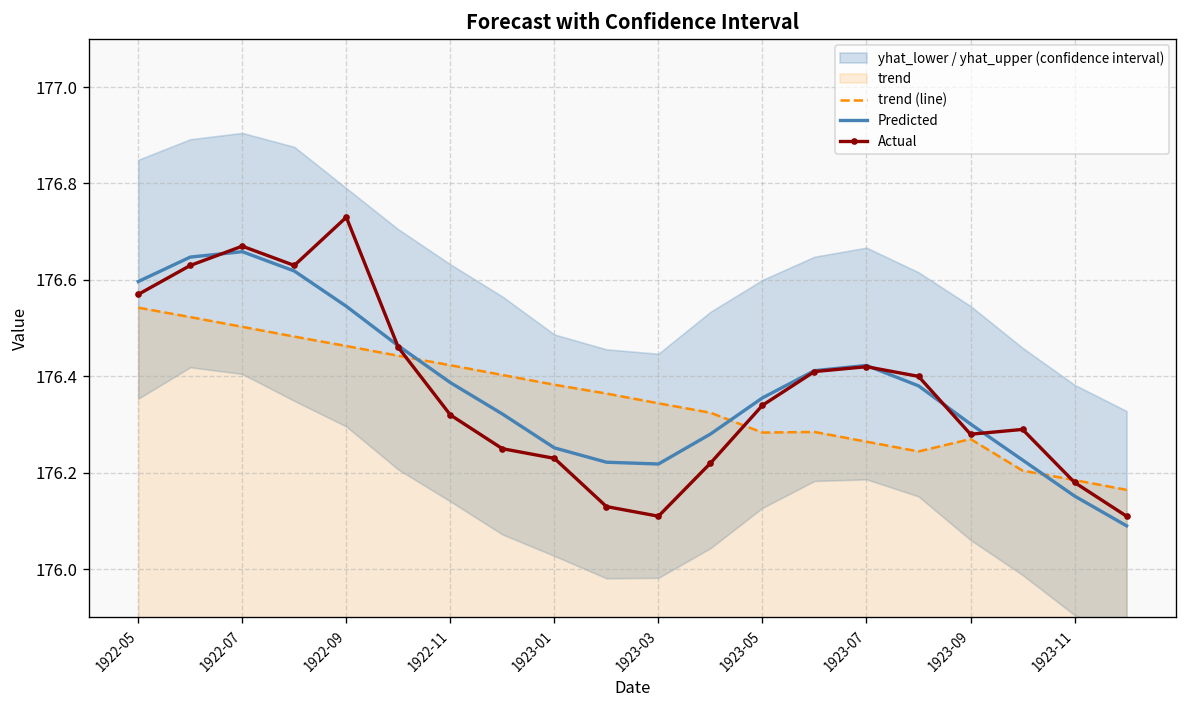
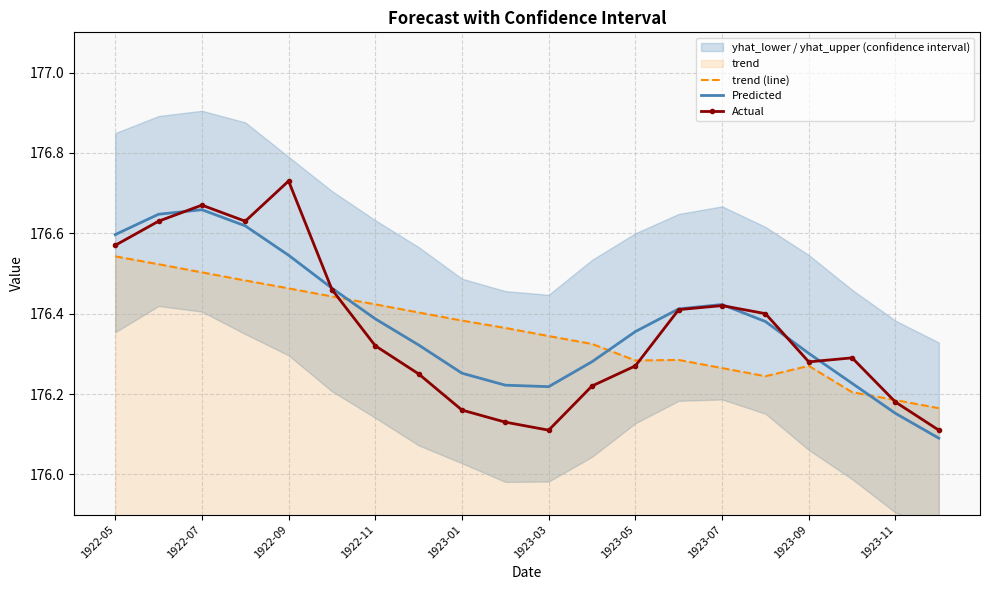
  {
    "trend": {
      "1922-05": 176.54,
      "1922-07": 176.50,
      "1922-09": 176.46,
      "1922-11": 176.42,
      "1923-01": 176.38,
      "1923-03": 176.34,
      "1923-05": 176.28,
      "1923-07": 176.26,
      "1923-09": 176.27
    },
    "Actual": {
      "1922-05": 176.57,
      "1922-07": 176.67,
      "1922-09": 176.73,
      "1922-11": 176.32,
-     "1923-01": 176.23,
+     "1923-01": 176.16,
      "1923-03": 176.11,
-     "1923-05": 176.34,
+     "1923-05": 176.27,
      "1923-09": 176.28
    }
  }
